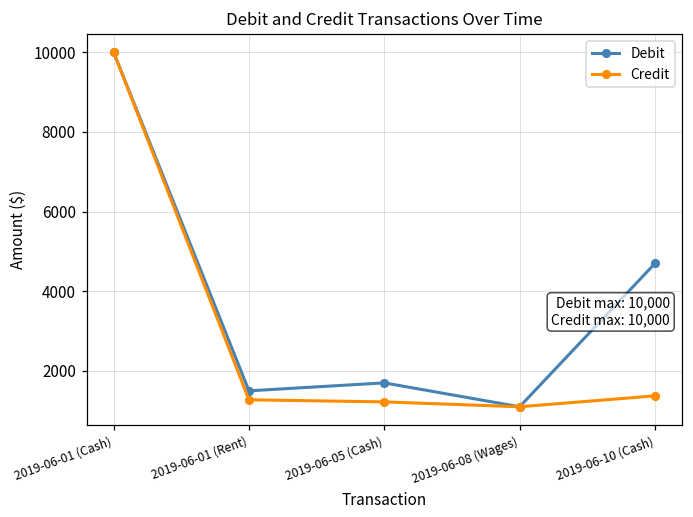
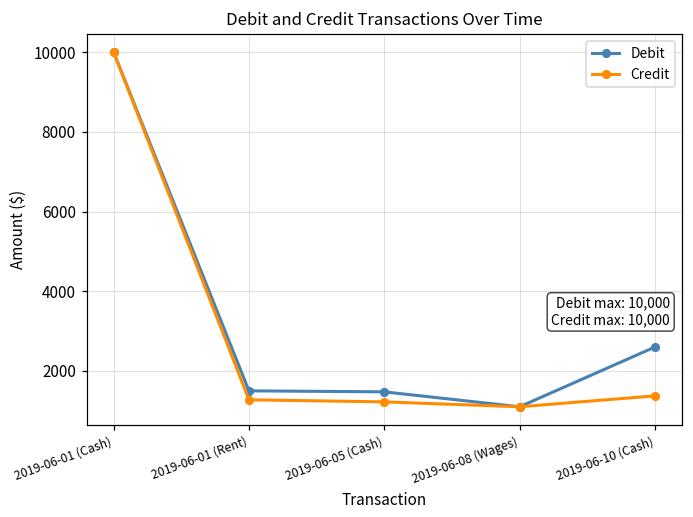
  {
    "Debit": {
      "2019-06-01 (Rent)": 1500,
-     "2019-06-05 (Cash)": 1700,
-     "2019-06-10 (Cash)": 4700
+     "2019-06-05 (Cash)": 1500,
+     "2019-06-10 (Cash)": 2600
    },
    "Credit": {
      "2019-06-01 (Rent)": 1300,
      "2019-06-05 (Cash)": 1200,
      "2019-06-10 (Cash)": 1400
    }
  }
